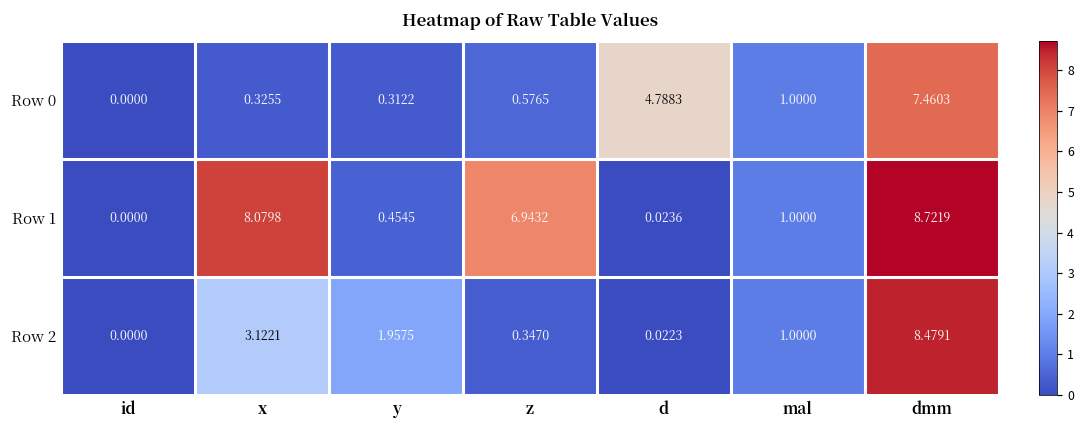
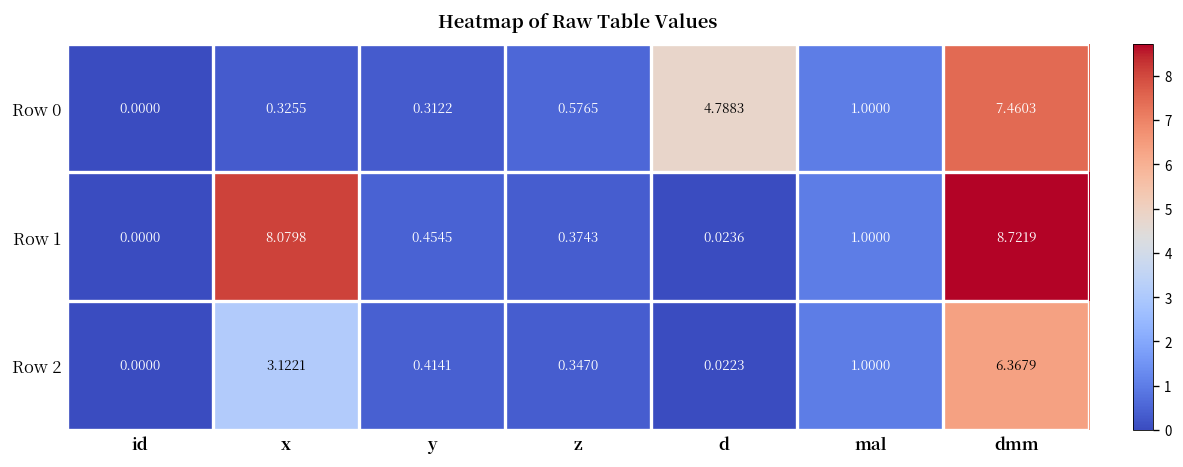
  {
    "Row 0": {
      "id": 0.0000,
      "x": 0.3255,
      "y": 0.3122,
      "z": 0.5765,
      "d": 4.7883,
      "mal": 1.0000,
      "dmm": 7.4603
    },
    "Row 1": {
      "id": 0.0000,
      "x": 8.0798,
      "y": 0.4545,
-     "z": 6.9432,
+     "z": 0.3743,
      "d": 0.0236,
      "mal": 1.0000,
      "dmm": 8.7219
    },
    "Row 2": {
      "id": 0.0000,
      "x": 3.1221,
-     "y": 1.9575,
+     "y": 0.4141,
      "z": 0.3470,
      "d": 0.0223,
      "mal": 1.0000,
-     "dmm": 8.4791
+     "dmm": 6.3679
    }
  }
